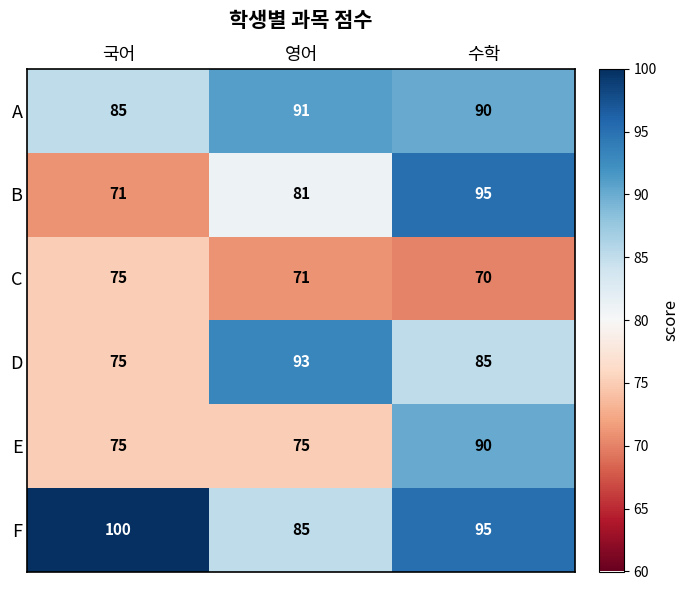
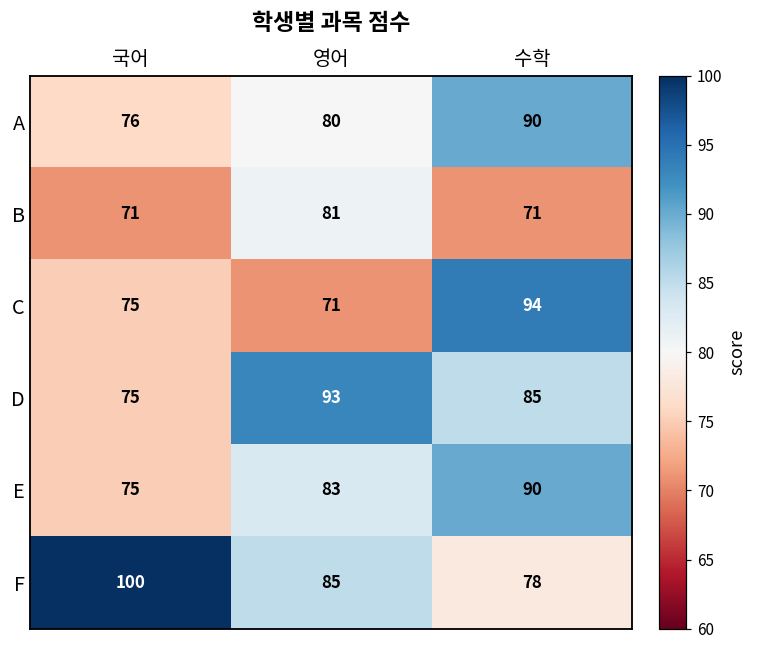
  {
    "A": {
-     "국어": 85,
-     "영어": 91,
+     "국어": 76,
+     "영어": 80,
      "수학": 90
    },
    "B": {
      "국어": 71,
      "영어": 81,
-     "수학": 95
+     "수학": 71
    },
    "C": {
      "국어": 75,
      "영어": 71,
-     "수학": 70
+     "수학": 94
    },
    "D": {
      "국어": 75,
      "영어": 93,
      "수학": 85
    },
    "E": {
      "국어": 75,
-     "영어": 75,
+     "영어": 83,
      "수학": 90
    },
    "F": {
      "국어": 100,
      "영어": 85,
-     "수학": 95
+     "수학": 78
    }
  }
